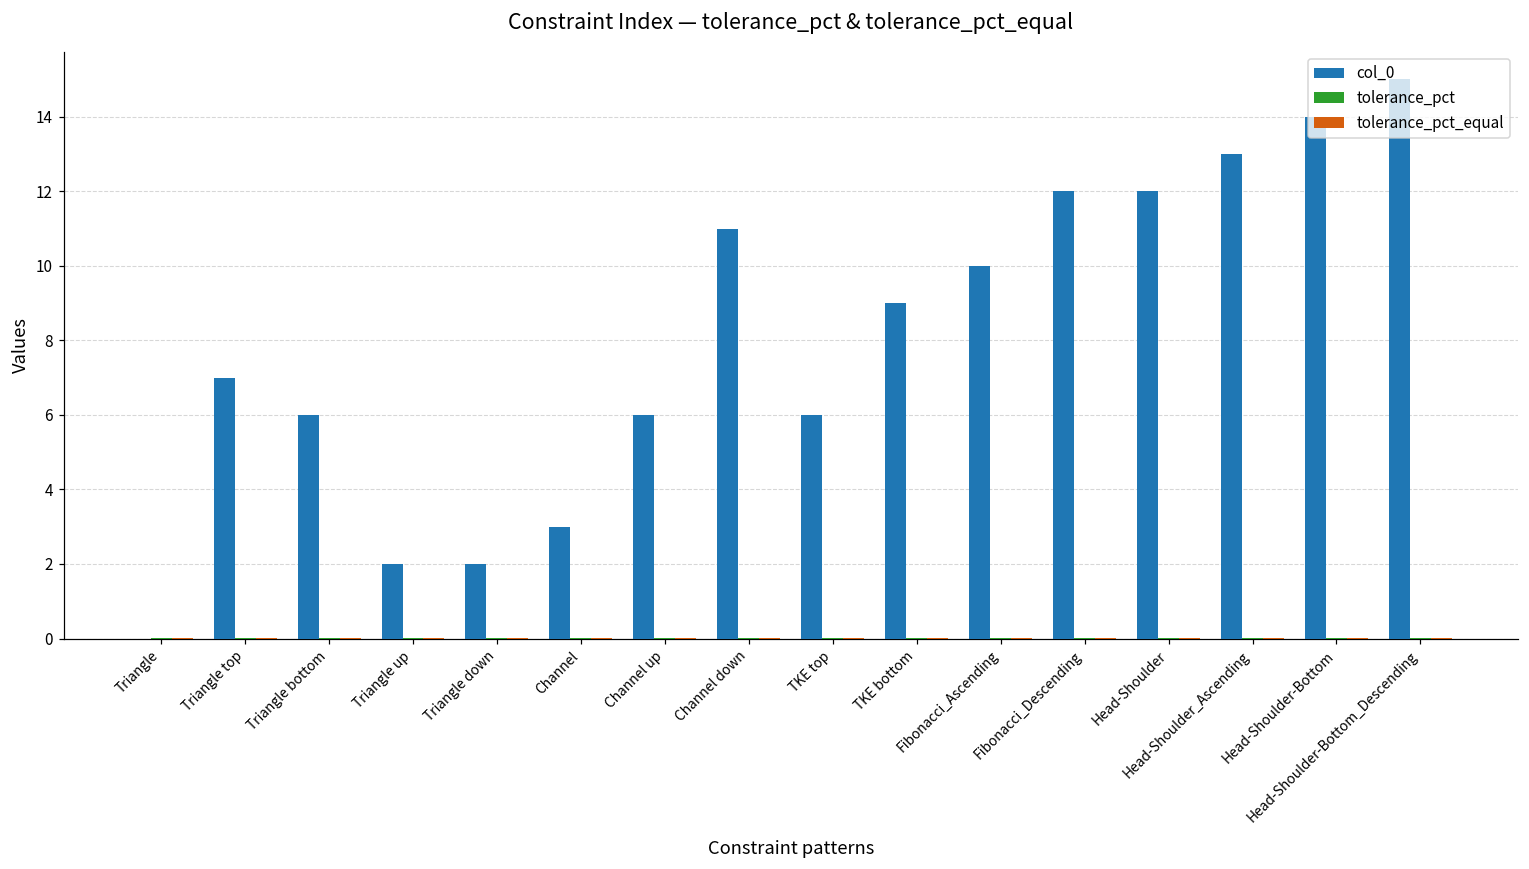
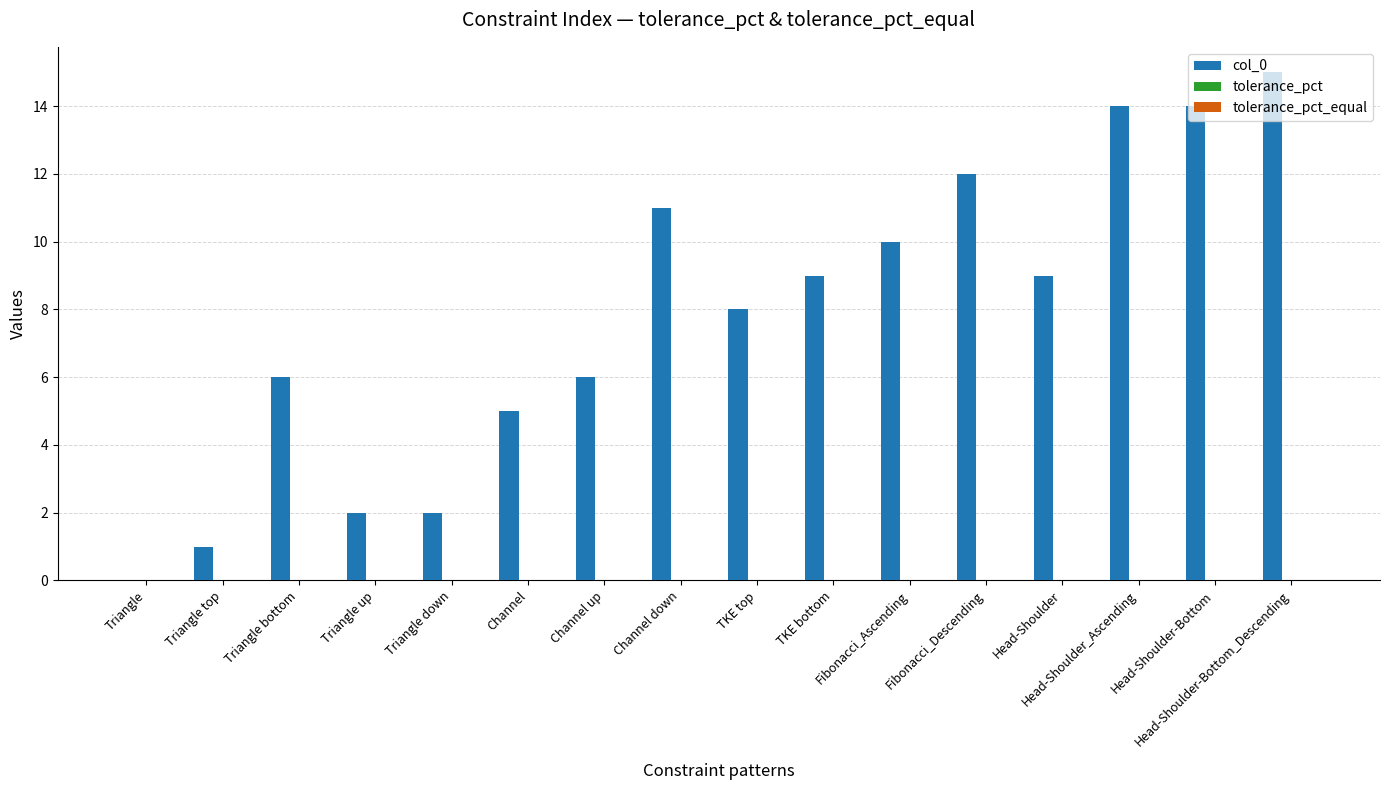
  {
    "col_0": {
      "Triangle": 0,
-     "Triangle top": 7,
+     "Triangle top": 1,
      "Triangle bottom": 6,
      "Triangle up": 2,
      "Triangle down": 2,
-     "Channel": 3,
+     "Channel": 5,
      "Channel up": 6,
      "Channel down": 11,
-     "TKE top": 6,
+     "TKE top": 8,
      "TKE bottom": 9,
      "Fibonacci_Ascending": 10,
      "Fibonacci_Descending": 12,
-     "Head-Shoulder": 12,
-     "Head-Shoulder_Ascending": 13
+     "Head-Shoulder": 9,
+     "Head-Shoulder_Ascending": 14
    }
  }
